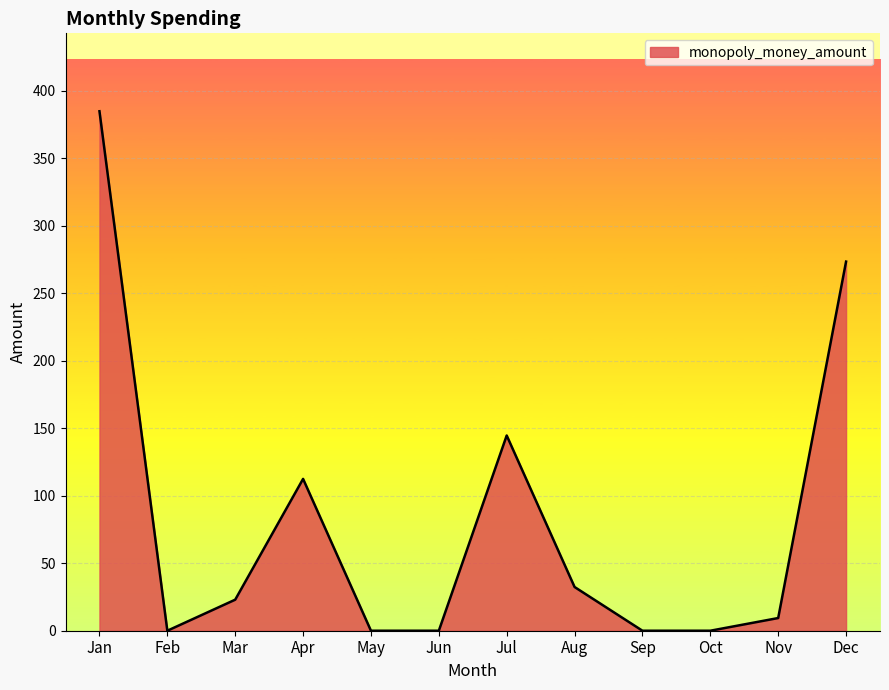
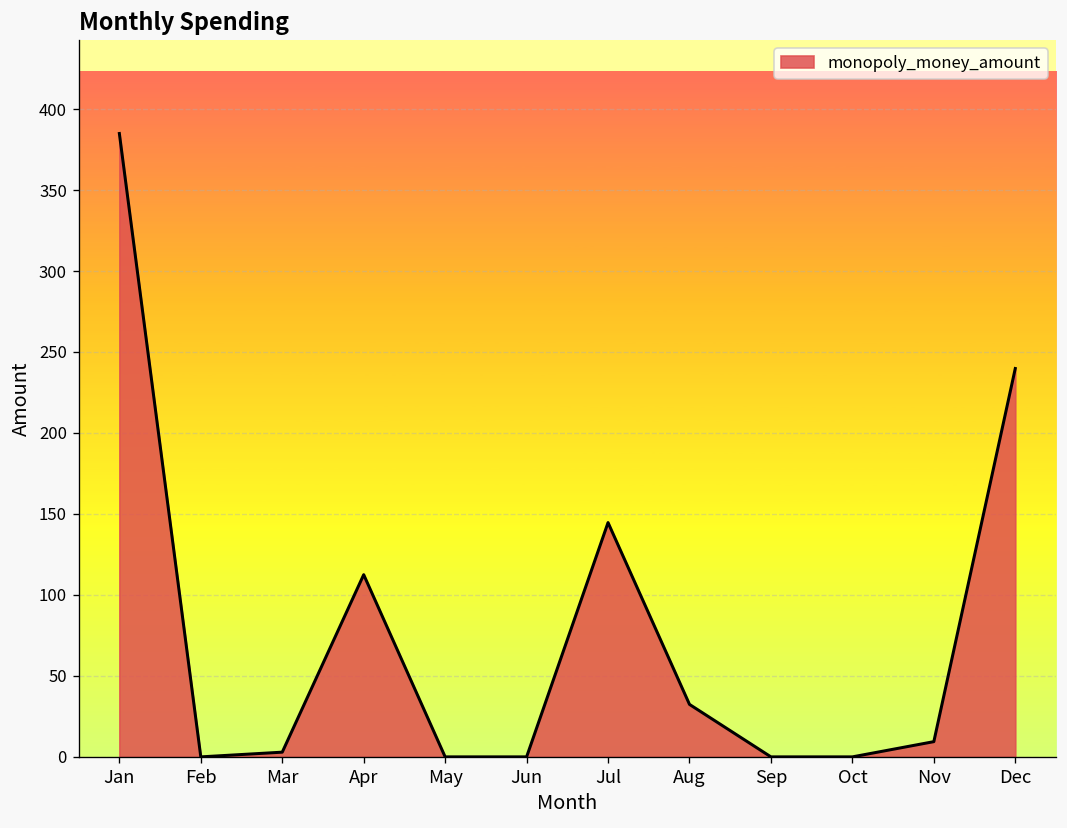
  {
    "Jan": 385,
    "Feb": 0,
-   "Mar": 23,
+   "Mar": 3,
    "Apr": 113,
    "May": 0,
    "Jun": 0,
    "Jul": 145,
    "Aug": 32,
    "Sep": 0,
    "Oct": 0,
    "Nov": 9,
-   "Dec": 274
+   "Dec": 240
  }
